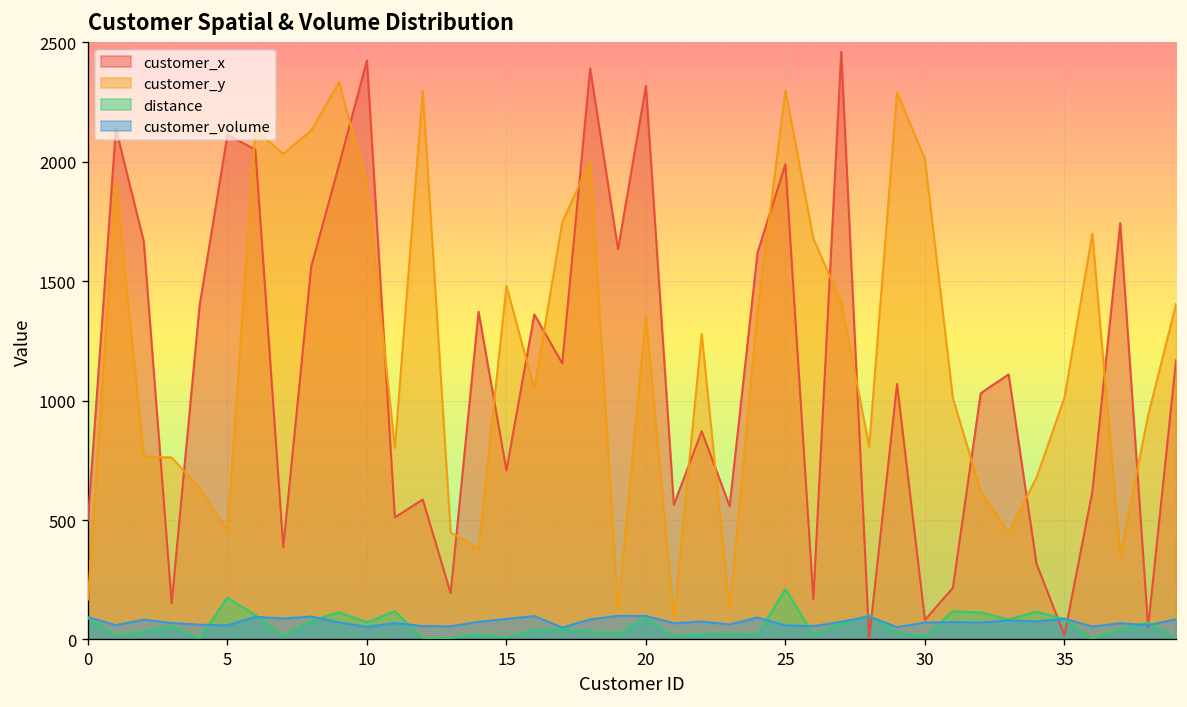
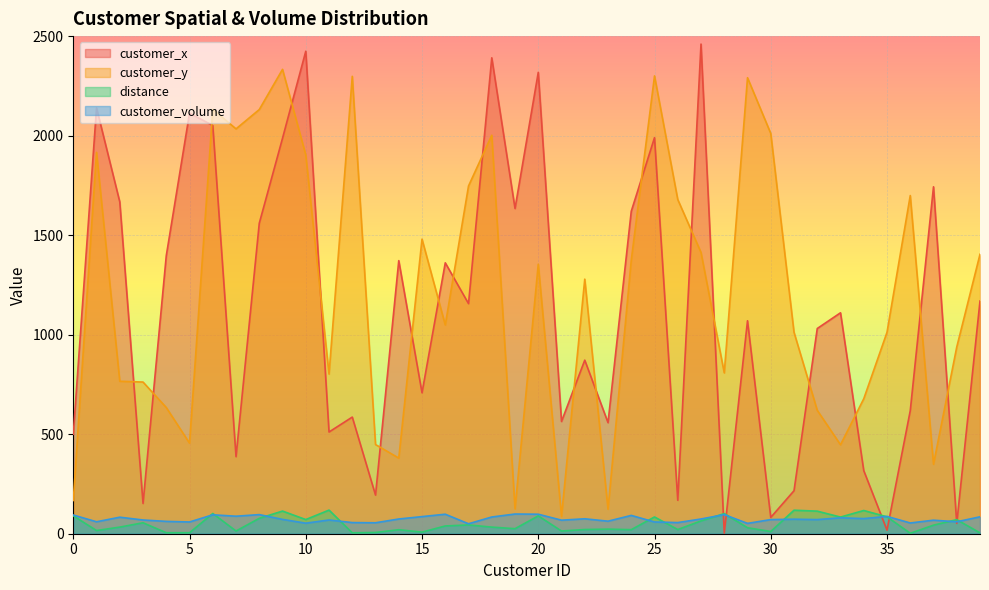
  {
    "customer_x": {
      "0": 500,
      "10": 2420,
      "15": 710,
      "20": 2320,
      "25": 1990,
      "35": 20
    },
    "customer_y": {
      "0": 170,
      "5": 460,
      "10": 1900,
      "15": 1480,
      "20": 1350,
      "25": 2300,
      "30": 2010,
      "35": 1010
    },
    "distance": {
-     "5": 180,
+     "5": 10,
      "10": 70,
      "15": 10,
-     "25": 210,
+     "25": 80,
      "30": 10
    },
    "customer_volume": {
      "5": 60,
      "10": 50,
      "15": 90,
      "25": 60
    }
  }
